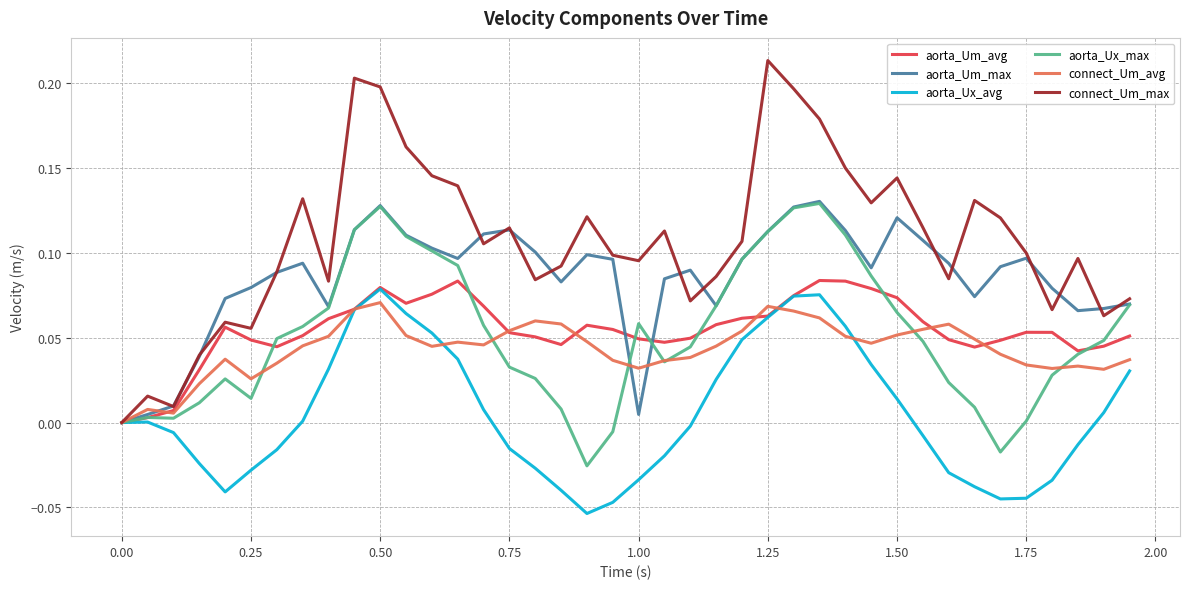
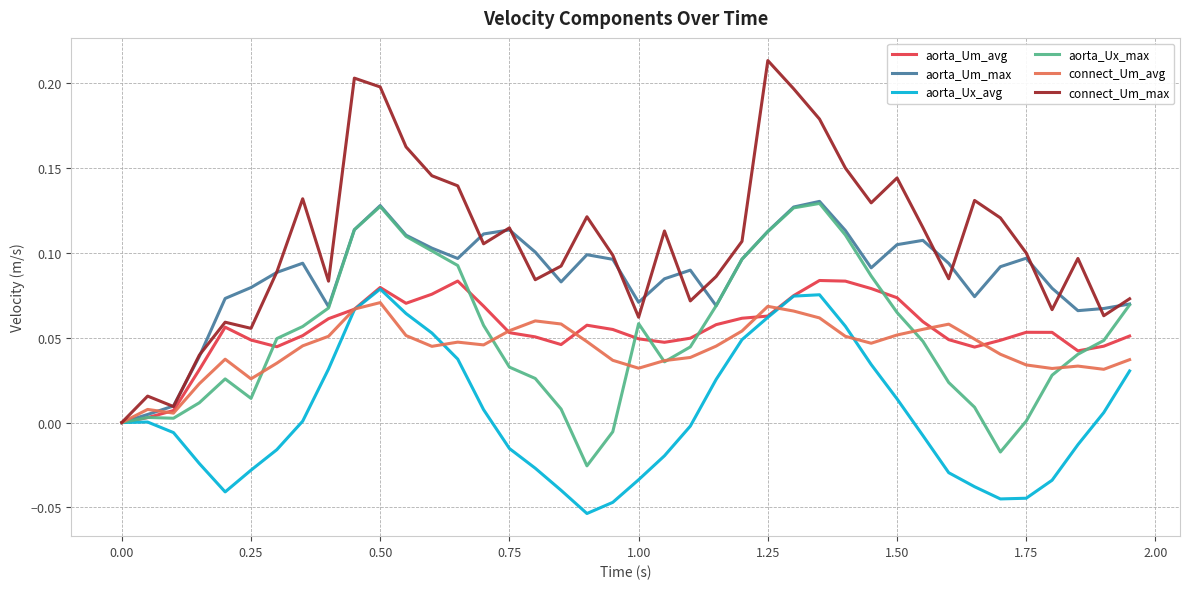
  {
    "aorta_Um_max": {
      "0.25": 0.080,
-     "1.00": 0.005,
-     "1.50": 0.121,
+     "1.00": 0.071,
+     "1.50": 0.105,
      "1.75": 0.097
    },
    "aorta_Ux_avg": {
      "0.25": -0.028,
      "0.75": -0.015,
      "1.00": -0.034,
      "1.50": 0.014,
      "1.75": -0.045
    },
    "aorta_Ux_max": {
      "0.25": 0.014,
      "0.75": 0.033,
      "1.00": 0.058,
      "1.50": 0.065,
      "1.75": 0.001
    },
    "connect_Um_max": {
      "0.25": 0.056,
      "0.50": 0.198,
-     "1.00": 0.095,
+     "1.00": 0.062,
      "1.25": 0.213,
      "1.50": 0.144,
      "1.75": 0.100
    }
  }
